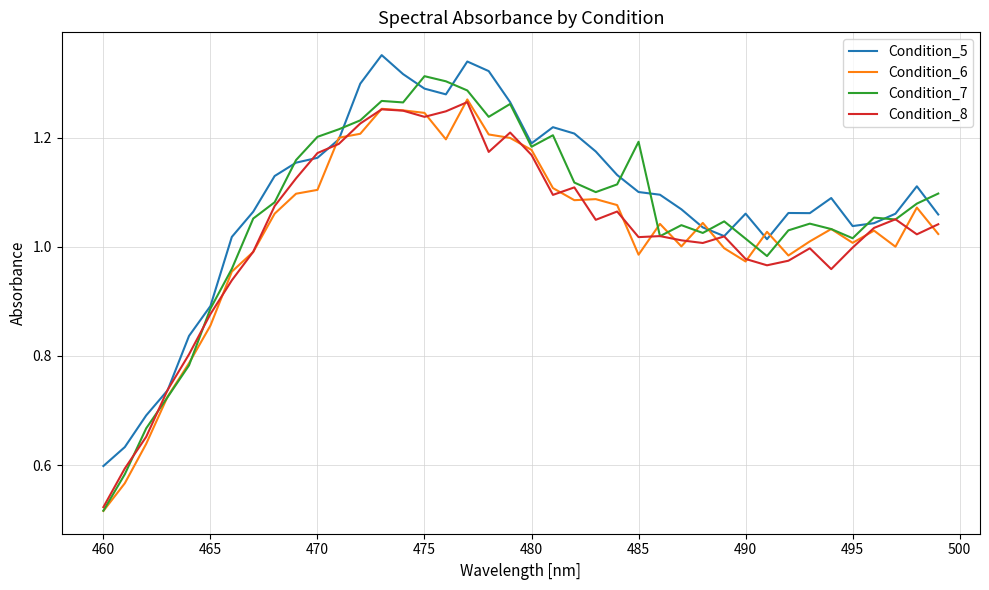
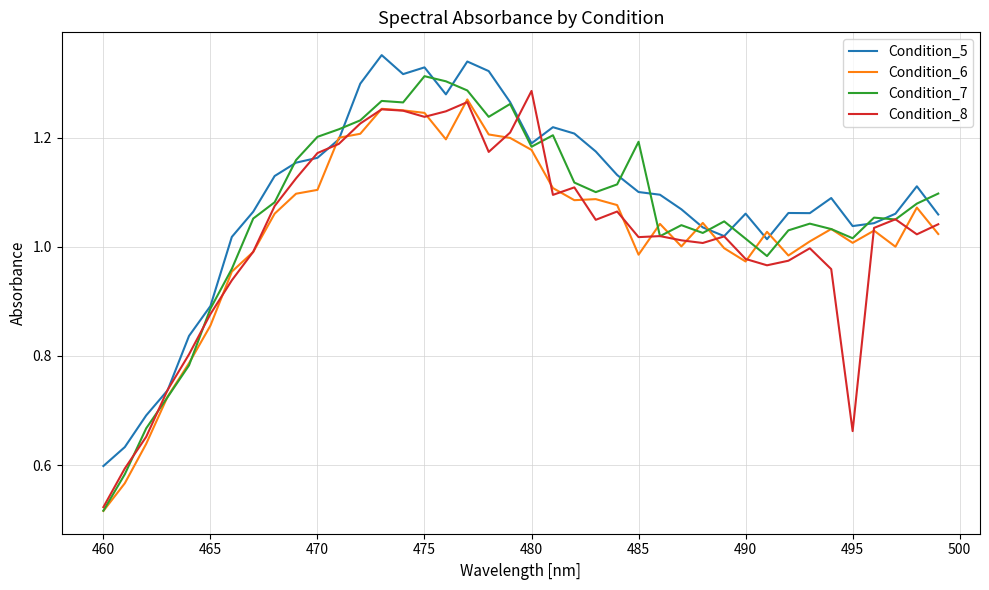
  {
    "Condition_5": {
      "460": 0.60,
      "470": 1.16,
-     "475": 1.29,
+     "475": 1.33,
      "480": 1.19,
      "485": 1.10,
      "490": 1.06,
      "495": 1.04
    },
    "Condition_6": {
      "465": 0.86,
      "470": 1.10,
      "475": 1.25,
      "480": 1.18,
      "485": 0.99,
      "495": 1.01
    },
    "Condition_7": {
      "470": 1.20,
      "475": 1.31,
      "480": 1.18,
      "485": 1.19,
      "490": 1.01,
      "495": 1.02
    },
    "Condition_8": {
      "460": 0.52,
      "465": 0.88,
      "470": 1.17,
      "475": 1.24,
-     "480": 1.17,
+     "480": 1.29,
      "485": 1.02,
-     "495": 1.00
+     "495": 0.66
    }
  }
